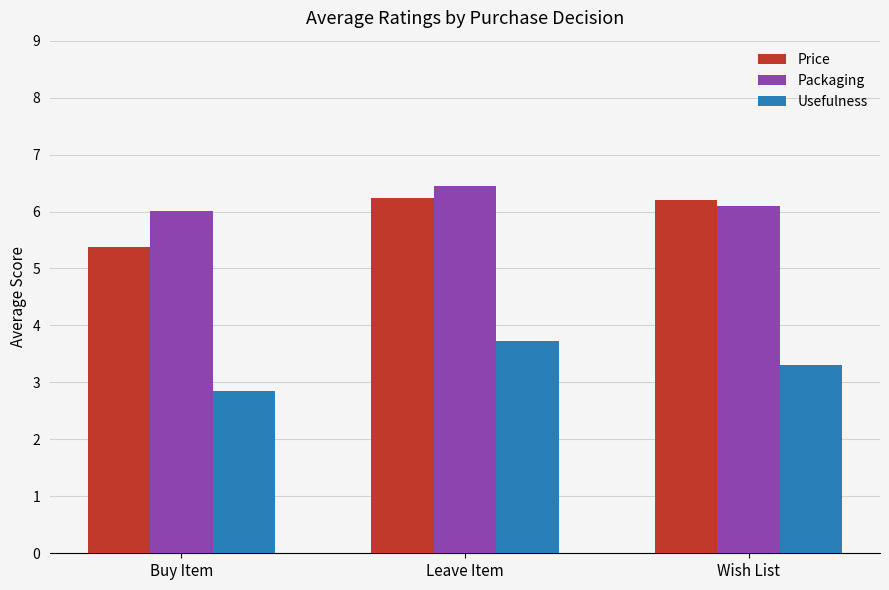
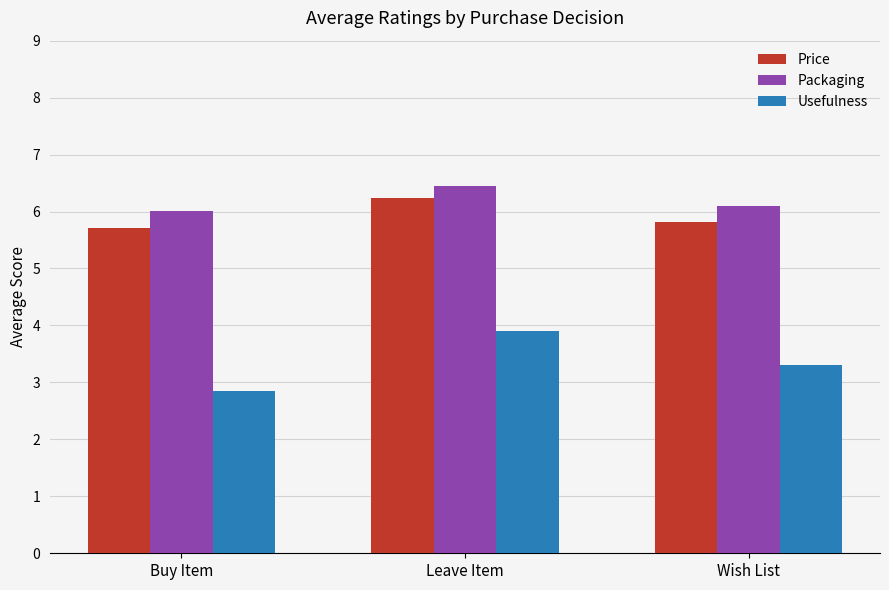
  {
    "Price": {
-     "Buy Item": 5.4,
+     "Buy Item": 5.7,
      "Leave Item": 6.2,
-     "Wish List": 6.2
+     "Wish List": 5.8
    },
    "Packaging": {
      "Buy Item": 6.0,
      "Leave Item": 6.5,
      "Wish List": 6.1
    },
    "Usefulness": {
      "Buy Item": 2.9,
-     "Leave Item": 3.7,
+     "Leave Item": 3.9,
      "Wish List": 3.3
    }
  }
